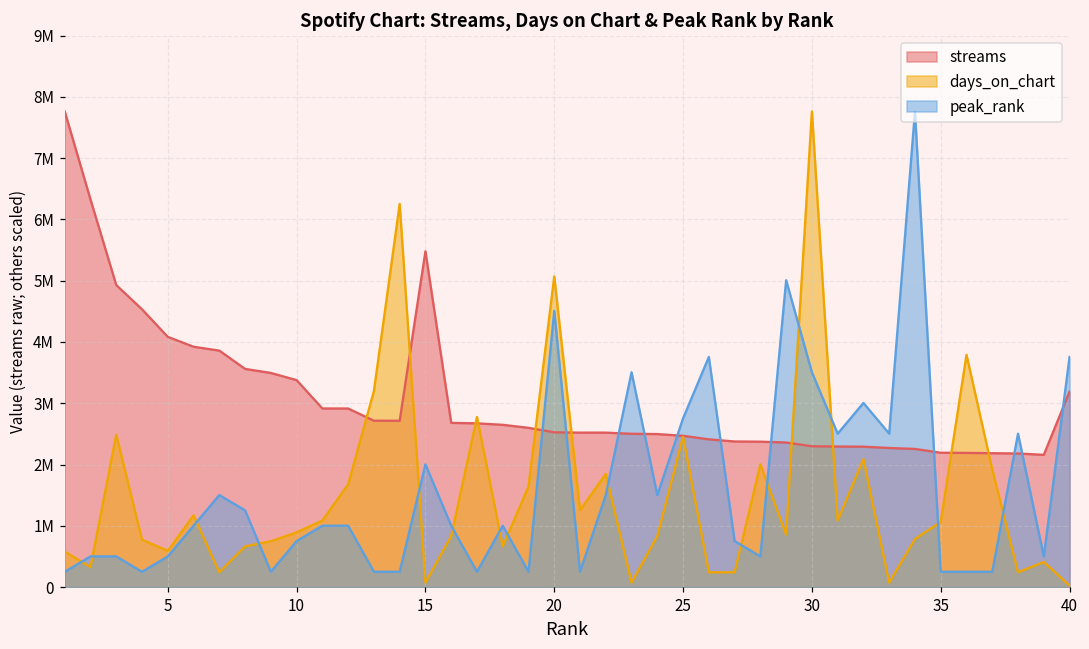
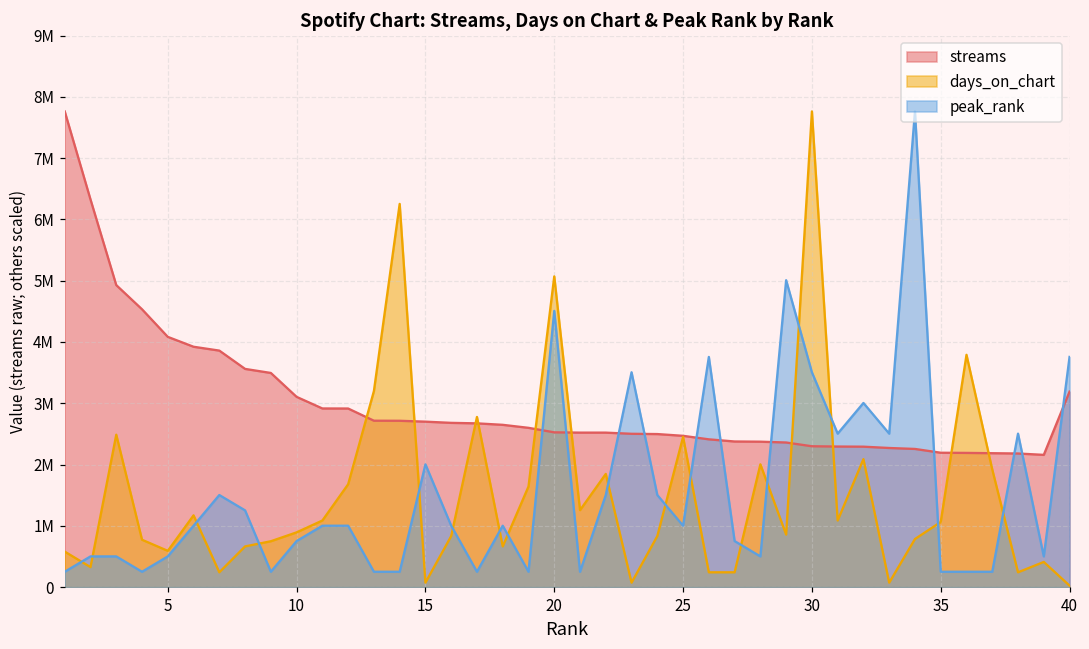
  {
    "streams": {
      "5": 4100000,
-     "10": 3400000,
-     "15": 5500000,
+     "10": 3100000,
+     "15": 2700000,
      "20": 2500000,
      "30": 2300000,
      "35": 2200000,
      "40": 3200000
    },
    "days_on_chart": {
      "5": 600000,
      "10": 900000,
      "15": 100000,
      "20": 5100000,
      "30": 7800000,
      "35": 1100000,
      "40": 0
    },
    "peak_rank": {
      "5": 500000,
      "10": 800000,
      "15": 2000000,
      "20": 4500000,
-     "25": 2800000,
+     "25": 1000000,
      "30": 3500000,
      "35": 300000,
      "40": 3800000
    }
  }
